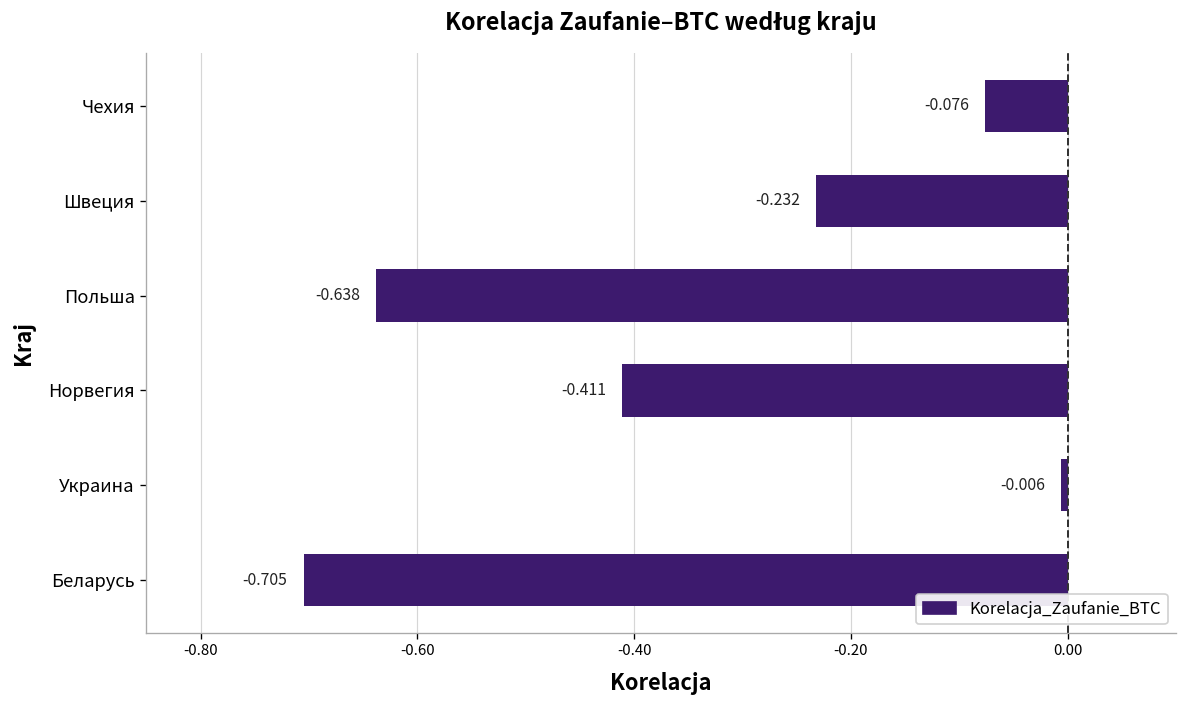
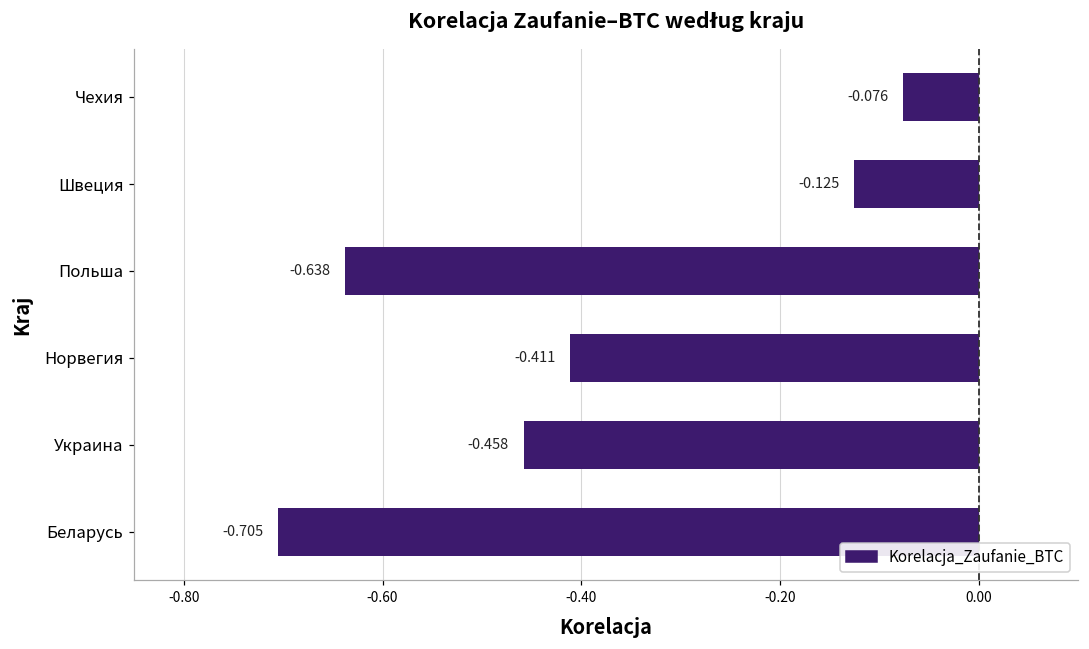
  {
    "Чехия": -0.076,
-   "Швеция": -0.232,
+   "Швеция": -0.125,
    "Польша": -0.638,
    "Норвегия": -0.411,
-   "Украина": -0.006,
+   "Украина": -0.458,
    "Беларусь": -0.705
  }
